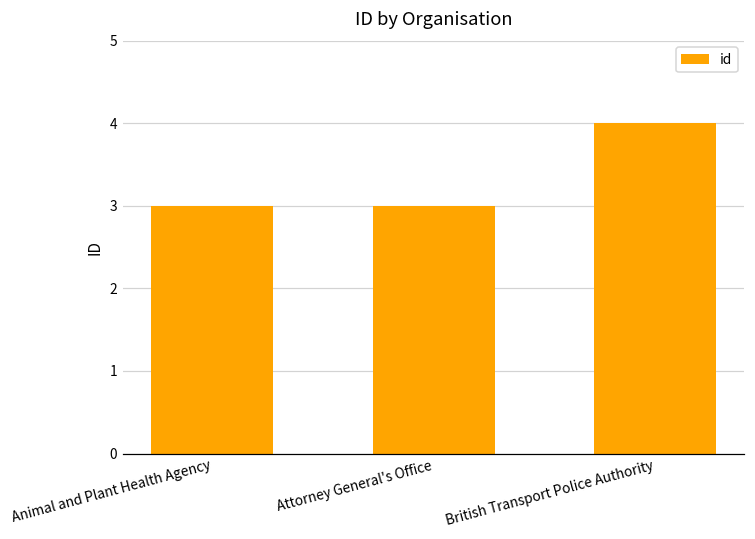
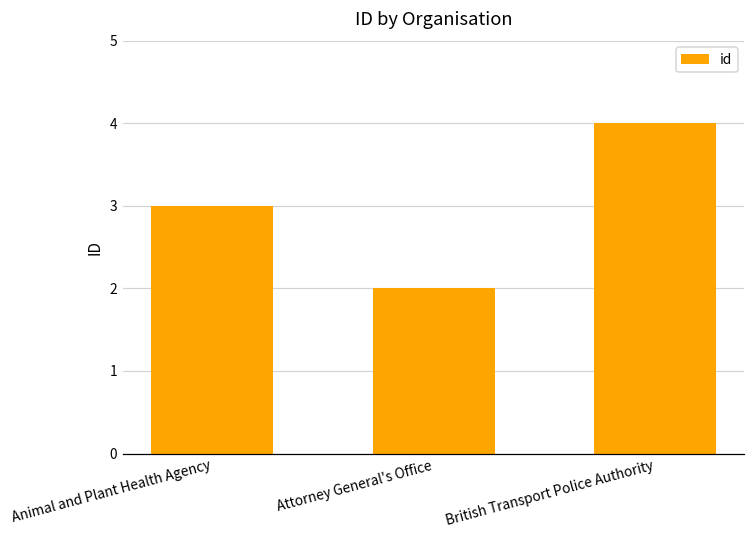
  {
    "Animal and Plant Health Agency": 3,
-   "Attorney General's Office": 3,
+   "Attorney General's Office": 2,
    "British Transport Police Authority": 4
  }
